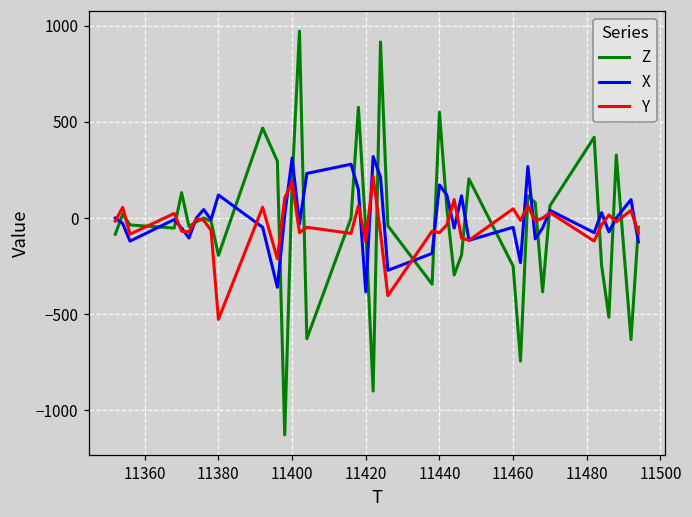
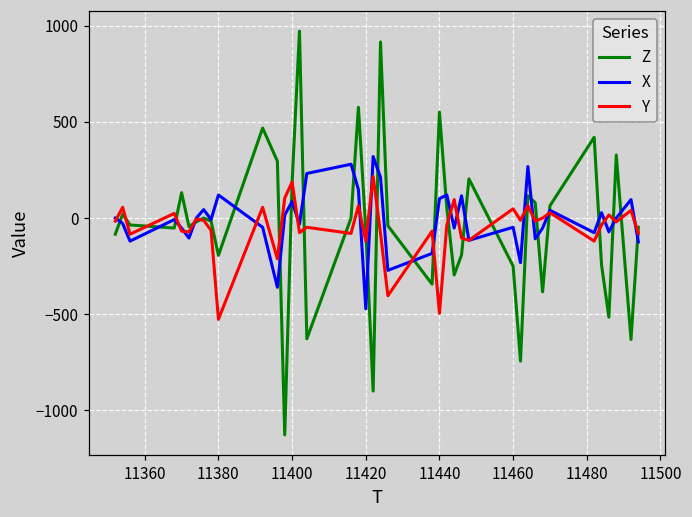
  {
    "Z": {
      "11380": -190,
      "11420": -60,
      "11440": 550,
      "11460": -250
    },
    "X": {
      "11380": 120,
-     "11400": 310,
-     "11420": -380,
-     "11440": 170,
+     "11400": 90,
+     "11420": -470,
+     "11440": 100,
      "11460": -50
    },
    "Y": {
      "11380": -530,
      "11420": -120,
-     "11440": -80,
+     "11440": -500,
      "11460": 50
    }
  }
